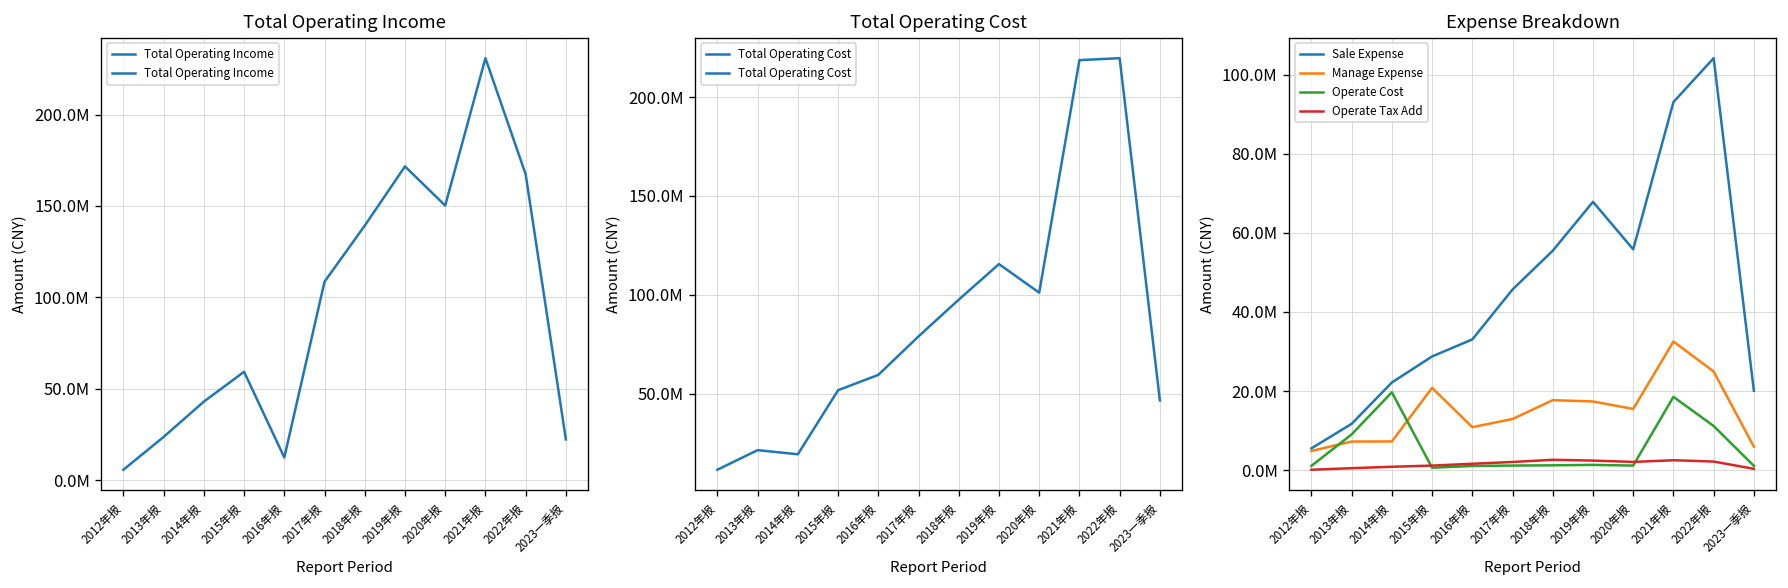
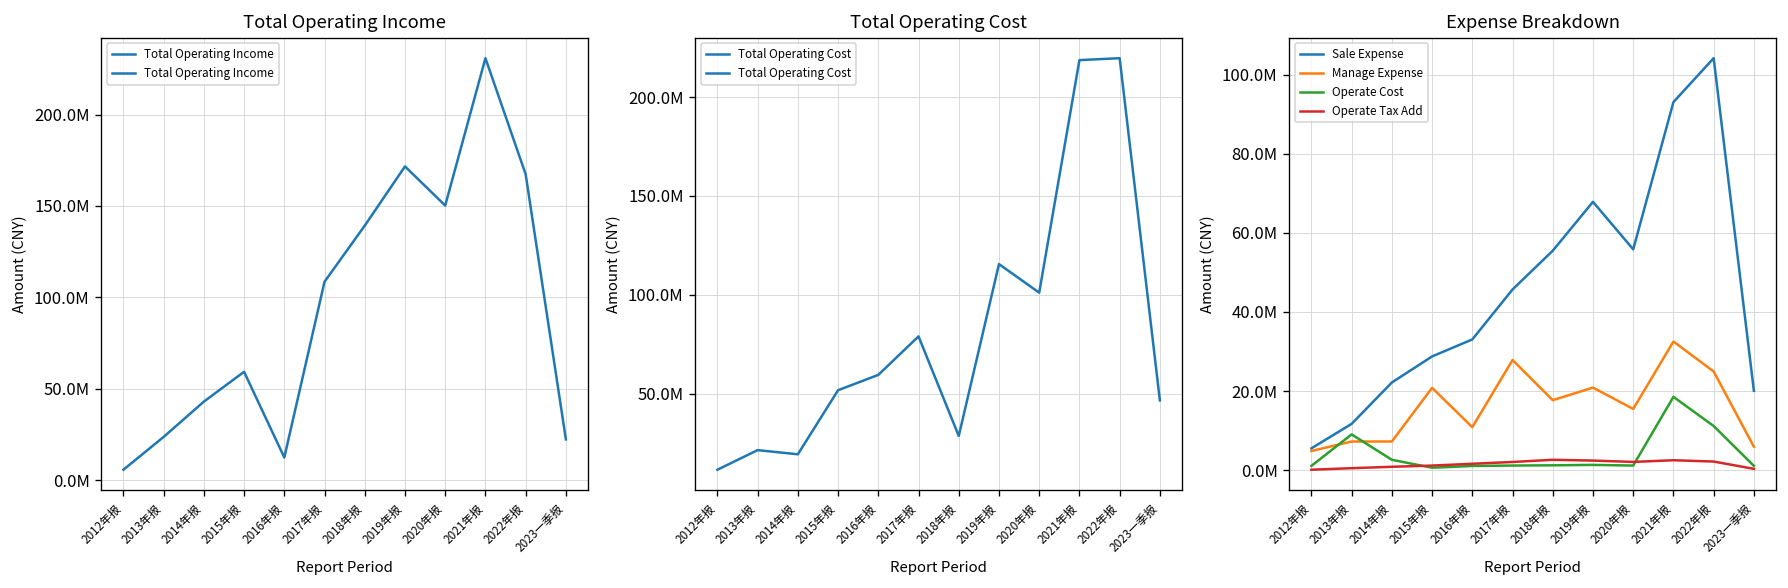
  {
    "Total Operating Income": {
      "2012年报": 6000000,
      "2013年报": 24000000,
      "2014年报": 43000000,
      "2015年报": 59000000,
      "2016年报": 13000000,
      "2017年报": 109000000,
      "2018年报": 139000000,
      "2019年报": 172000000,
      "2020年报": 150000000,
      "2021年报": 231000000,
      "2022年报": 167000000,
      "2023一季报": 22000000
    },
    "Total Operating Cost": {
      "2012年报": 12000000,
      "2013年报": 21000000,
      "2014年报": 19000000,
      "2015年报": 52000000,
      "2016年报": 59000000,
      "2017年报": 79000000,
-     "2018年报": 98000000,
+     "2018年报": 29000000,
      "2019年报": 116000000,
      "2020年报": 101000000,
      "2021年报": 219000000,
      "2022年报": 220000000,
      "2023一季报": 47000000
    },
    "Expense Breakdown": {
      "Sale Expense": {
        "2013年报": 12000000,
        "2014年报": 22000000,
        "2015年报": 29000000,
        "2016年报": 33000000,
        "2017年报": 46000000,
        "2018年报": 55000000,
        "2019年报": 68000000,
        "2020年报": 56000000,
        "2021年报": 93000000,
        "2022年报": 104000000,
        "2023一季报": 20000000
      },
      "Manage Expense": {
        "2013年报": 7000000,
        "2014年报": 7000000,
        "2015年报": 21000000,
        "2016年报": 11000000,
-       "2017年报": 13000000,
+       "2017年报": 28000000,
        "2018年报": 18000000,
-       "2019年报": 17000000,
+       "2019年报": 21000000,
        "2020年报": 15000000,
        "2021年报": 33000000,
        "2022年报": 25000000,
        "2023一季报": 6000000
      },
      "Operate Cost": {
        "2012年报": 1000000,
        "2013年报": 9000000,
-       "2014年报": 20000000,
+       "2014年报": 3000000,
        "2017年报": 1000000,
        "2018年报": 1000000,
        "2019年报": 1000000,
        "2020年报": 1000000,
        "2021年报": 19000000,
        "2022年报": 11000000
      },
      "Operate Tax Add": {
        "2012年报": 0,
        "2013年报": 0,
        "2014年报": 1000000,
        "2017年报": 2000000,
        "2018年报": 3000000,
        "2019年报": 2000000,
        "2020年报": 2000000,
        "2021年报": 2000000,
        "2022年报": 2000000
      }
    }
  }
